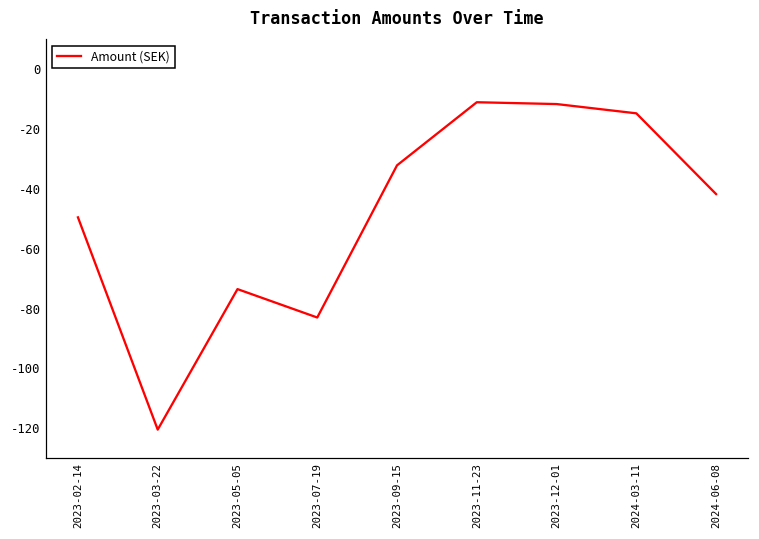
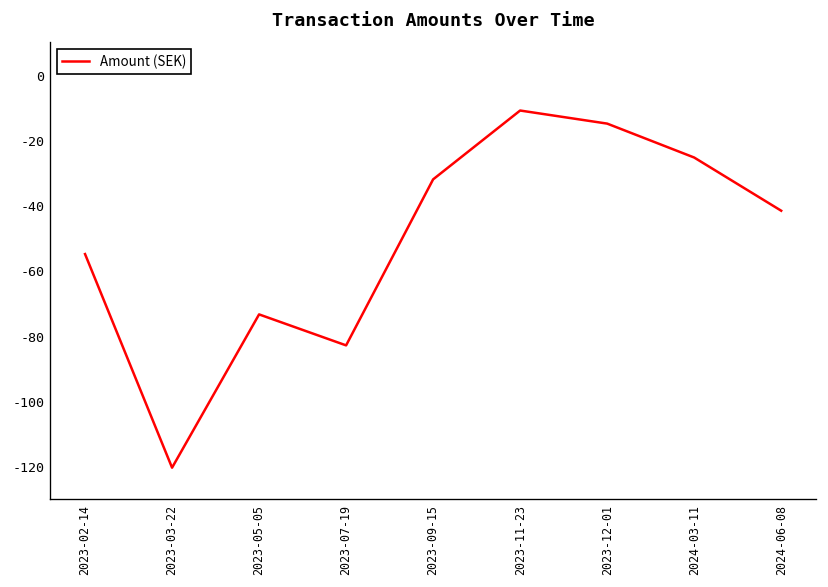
  {
-   "2023-02-14": -50,
+   "2023-02-14": -55,
    "2023-03-22": -121,
    "2023-05-05": -74,
    "2023-07-19": -83,
    "2023-09-15": -32,
    "2023-11-23": -11,
-   "2023-12-01": -12,
-   "2024-03-11": -15,
+   "2023-12-01": -15,
+   "2024-03-11": -25,
    "2024-06-08": -42
  }
